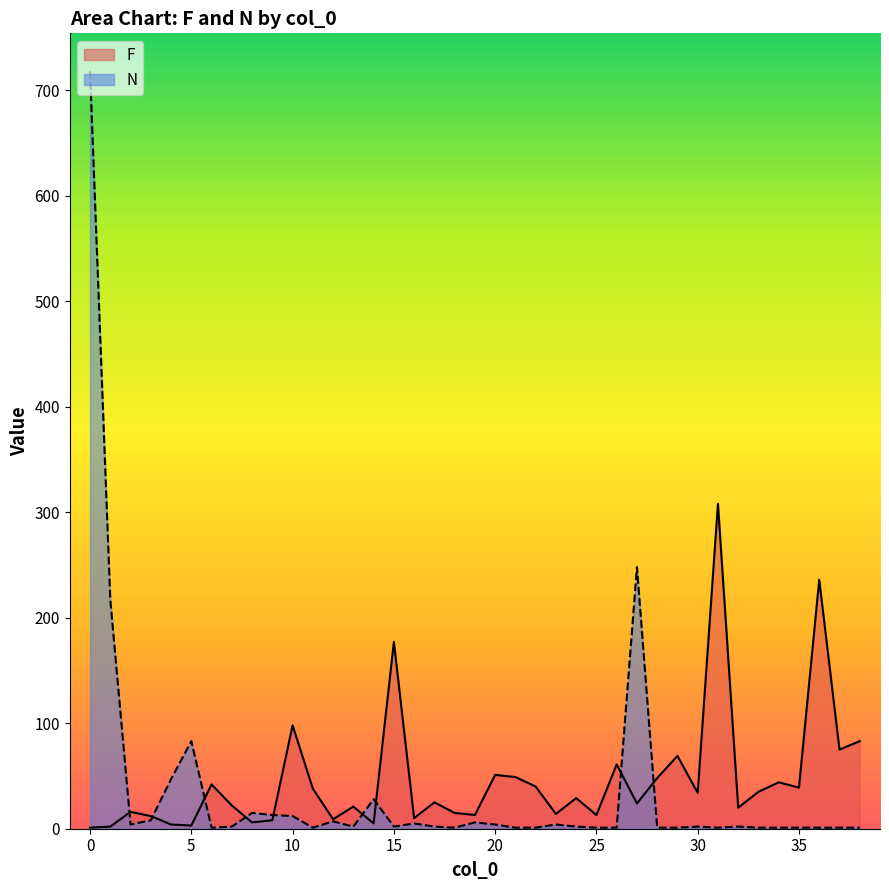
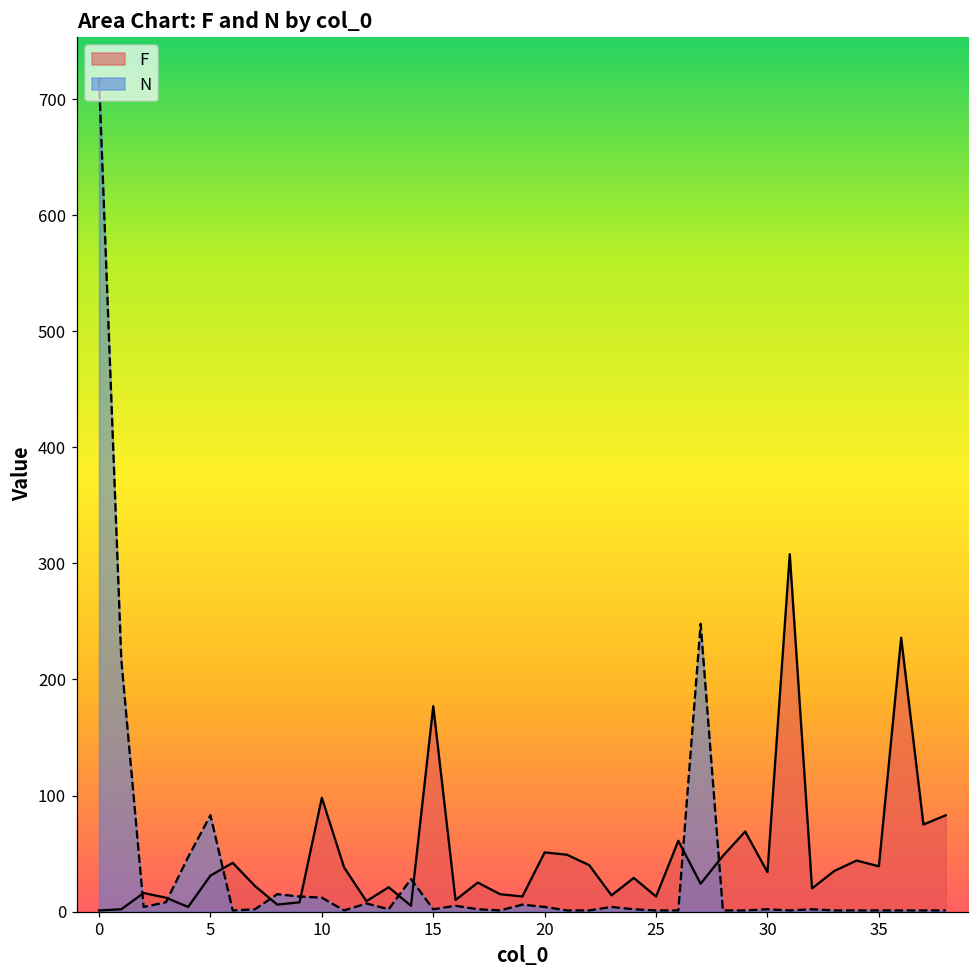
  {
    "F": {
      "0": 1,
-     "5": 3,
+     "5": 31,
      "10": 98,
      "15": 177,
      "20": 51,
      "25": 13,
      "30": 34,
      "35": 39
    },
    "N": {
      "5": 83,
      "10": 12,
      "15": 2,
      "20": 4,
      "25": 1,
      "30": 2,
      "35": 1
    }
  }
